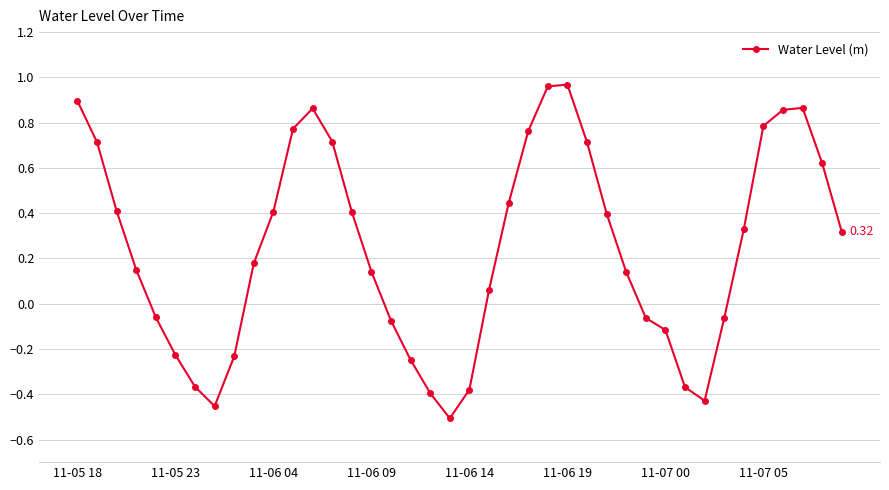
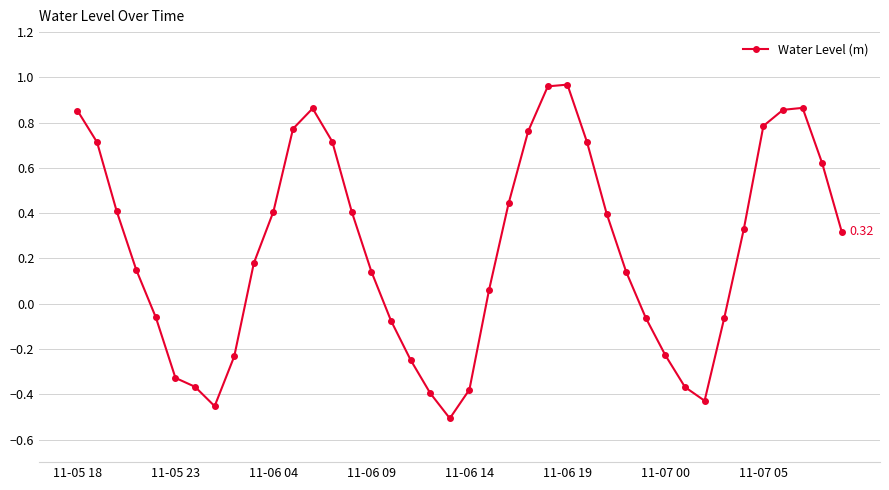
  {
-   "11-05 18": 0.90,
-   "11-05 23": -0.23,
+   "11-05 18": 0.85,
+   "11-05 23": -0.33,
    "11-06 04": 0.41,
    "11-06 09": 0.14,
    "11-06 14": -0.38,
    "11-06 19": 0.97,
-   "11-07 00": -0.12,
+   "11-07 00": -0.23,
    "11-07 05": 0.79
  }
